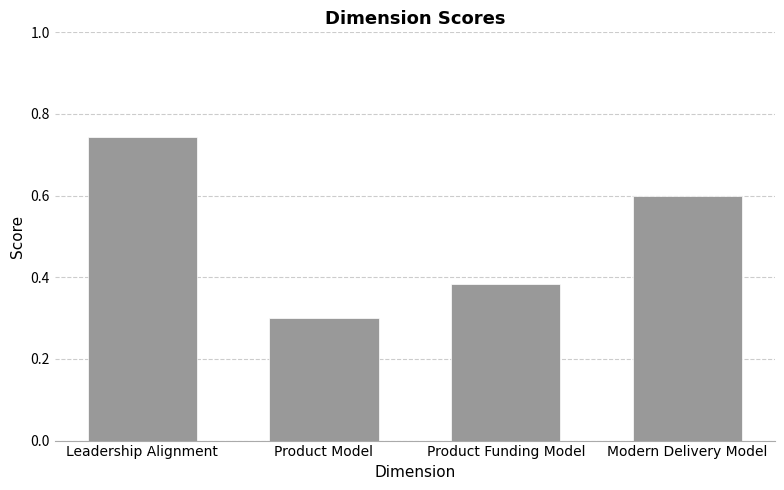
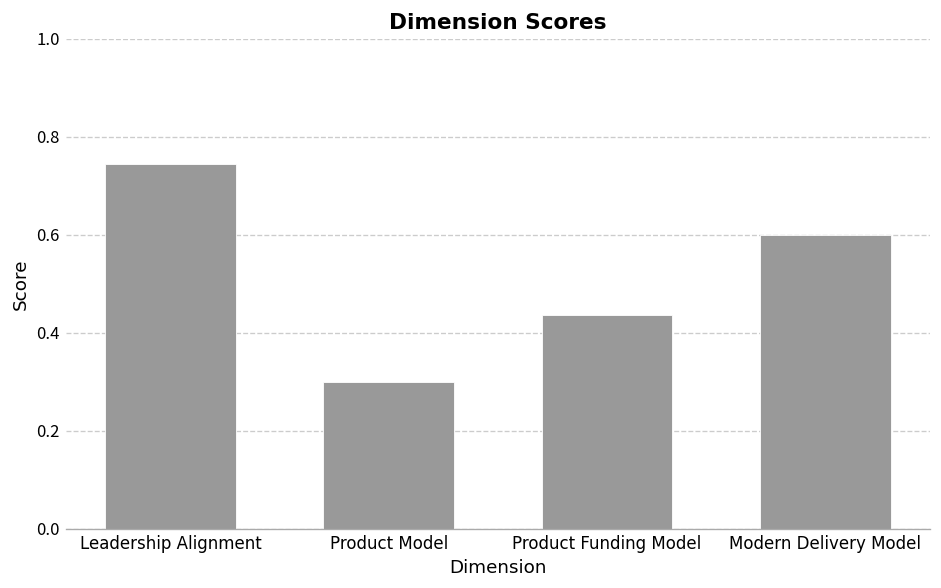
  {
    "Leadership Alignment": 0.74,
    "Product Model": 0.30,
-   "Product Funding Model": 0.38,
+   "Product Funding Model": 0.44,
    "Modern Delivery Model": 0.60
  }
